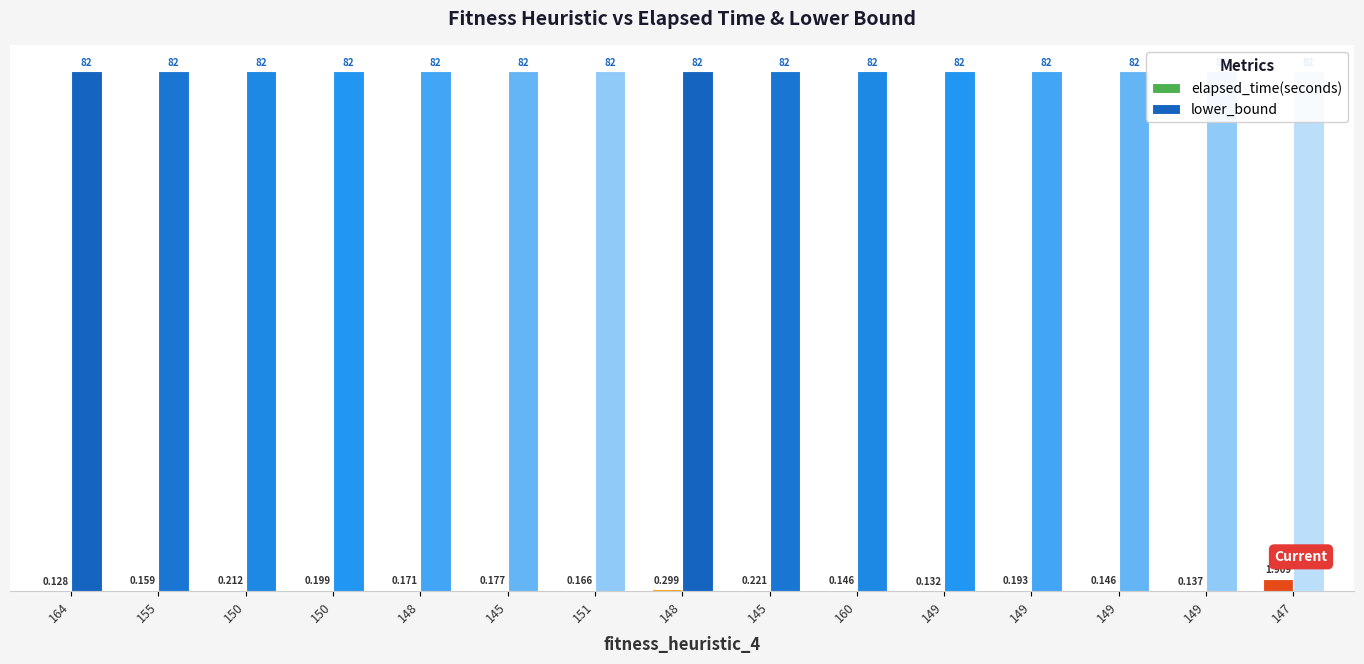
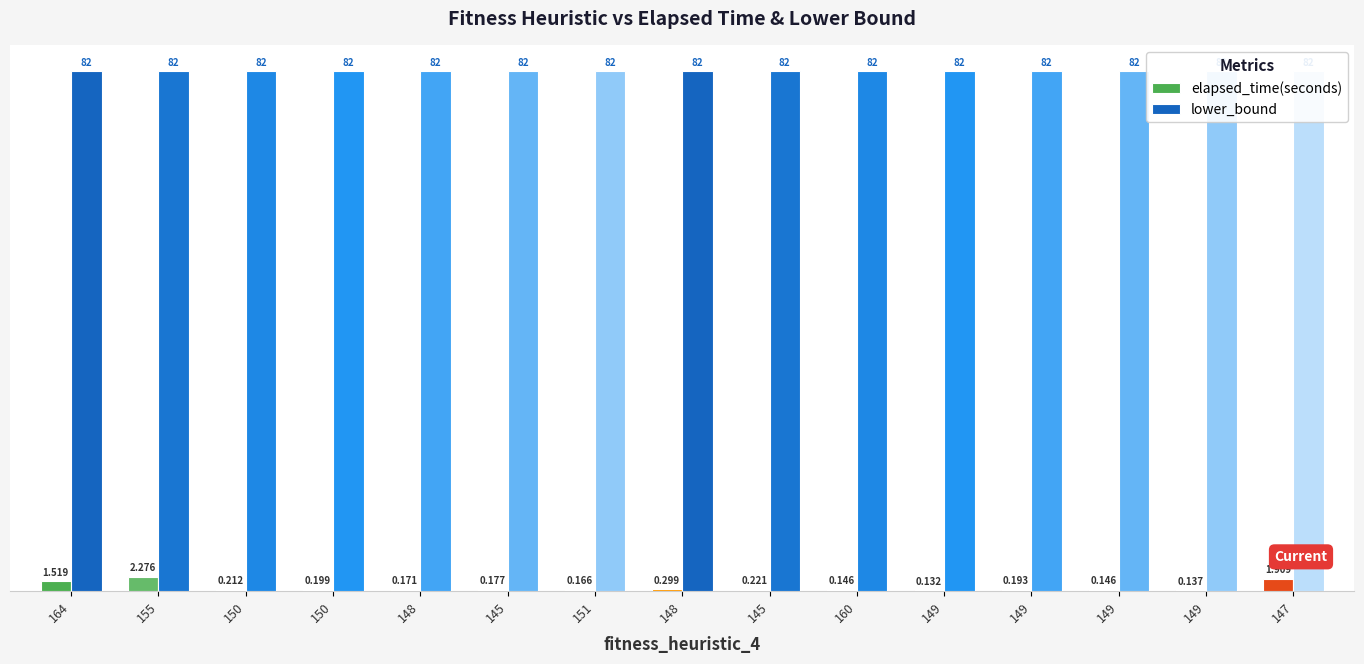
  {
    "elapsed_time(seconds)": {
-     "164": 0.128,
-     "155": 0.159,
+     "164": 1.519,
+     "155": 2.276,
      "151": 0.166,
      "160": 0.146
    },
    "lower_bound": {
      "164": 82,
      "155": 82,
      "151": 82,
      "160": 82
    }
  }
